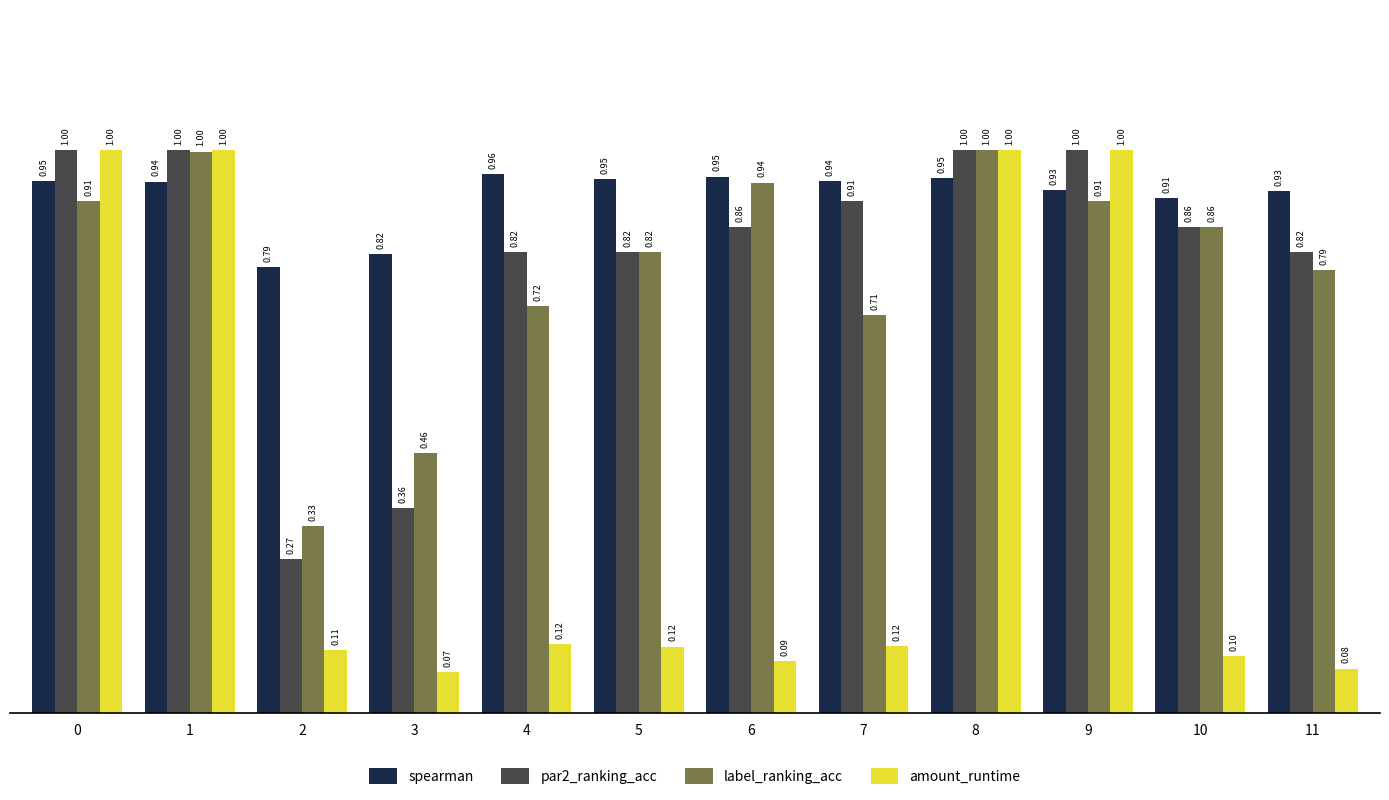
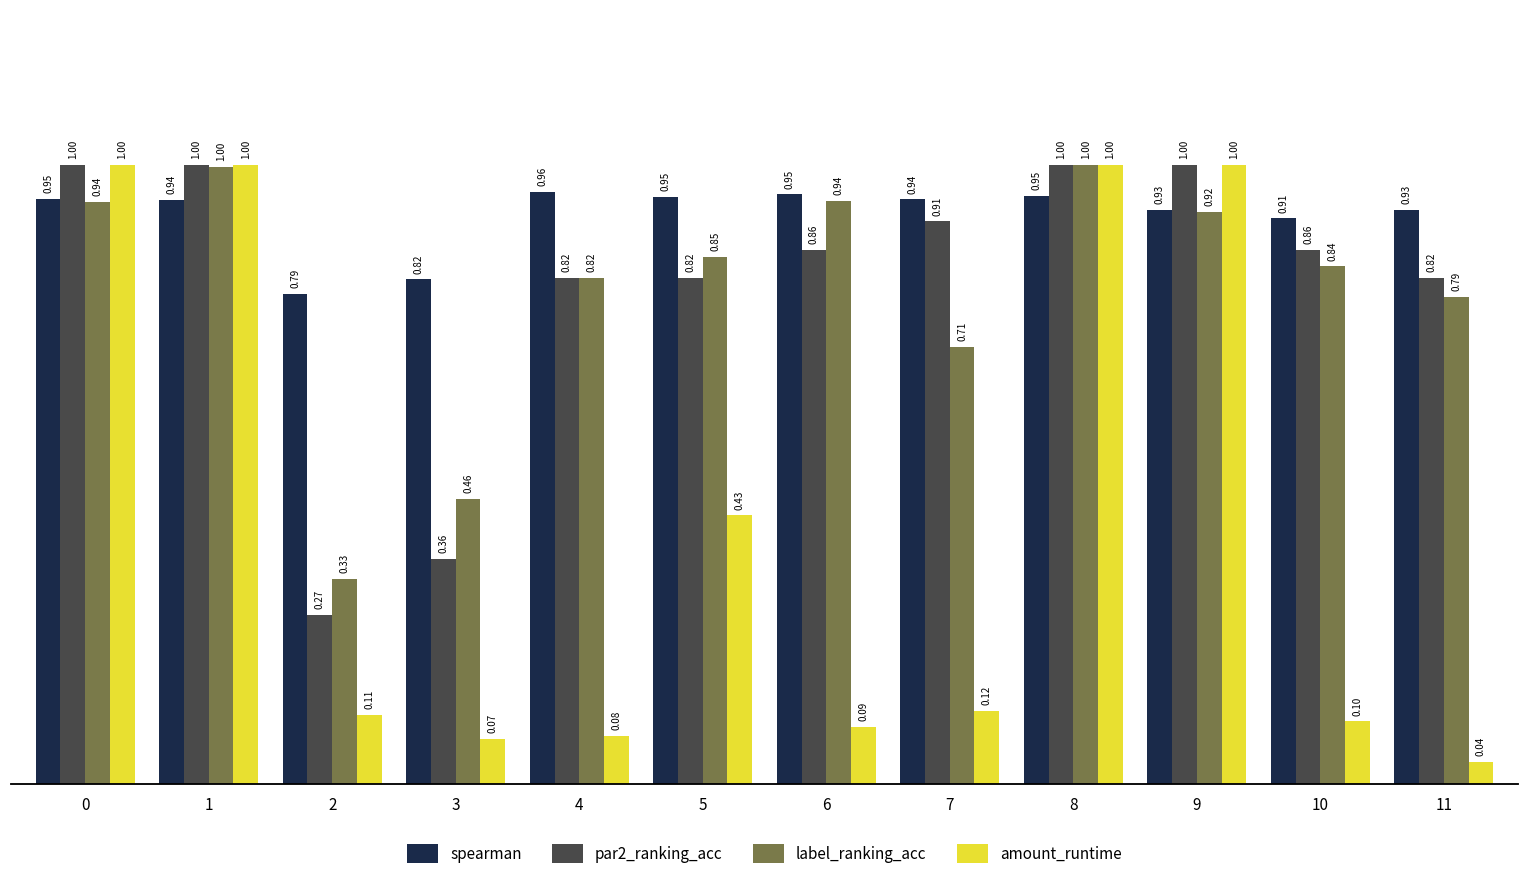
  {
    "label_ranking_acc": {
-     "0": 0.91,
+     "0": 0.94,
      "1": 1.00,
      "2": 0.33,
      "3": 0.46,
-     "4": 0.72,
-     "5": 0.82,
+     "4": 0.82,
+     "5": 0.85,
      "6": 0.94,
      "7": 0.71,
      "8": 1.00,
-     "9": 0.91,
-     "10": 0.86,
+     "9": 0.92,
+     "10": 0.84,
      "11": 0.79
    },
    "amount_runtime": {
      "0": 1.00,
      "1": 1.00,
      "2": 0.11,
      "3": 0.07,
-     "4": 0.12,
-     "5": 0.12,
+     "4": 0.08,
+     "5": 0.43,
      "6": 0.09,
      "7": 0.12,
      "8": 1.00,
      "9": 1.00,
      "10": 0.10,
-     "11": 0.08
+     "11": 0.04
    }
  }
